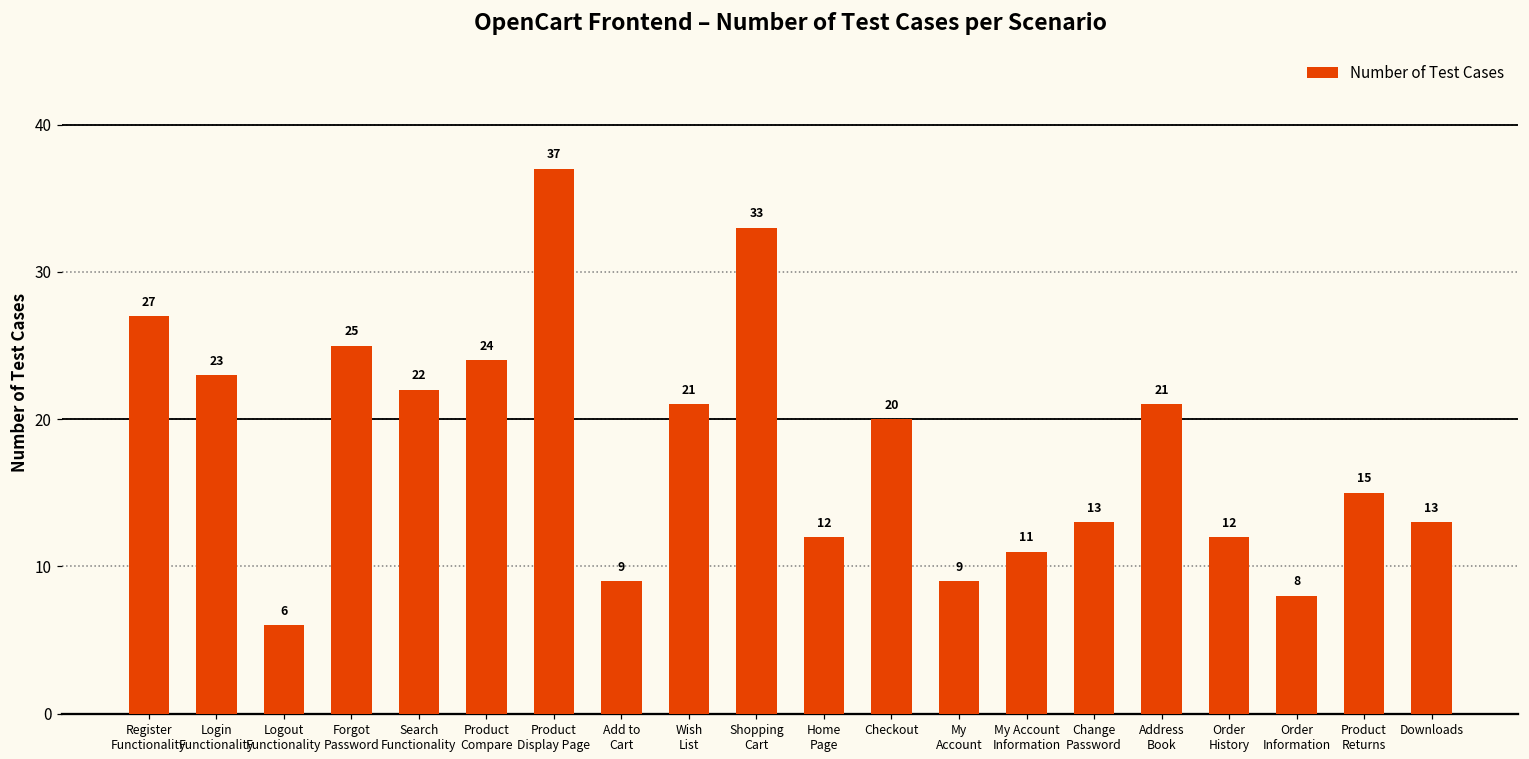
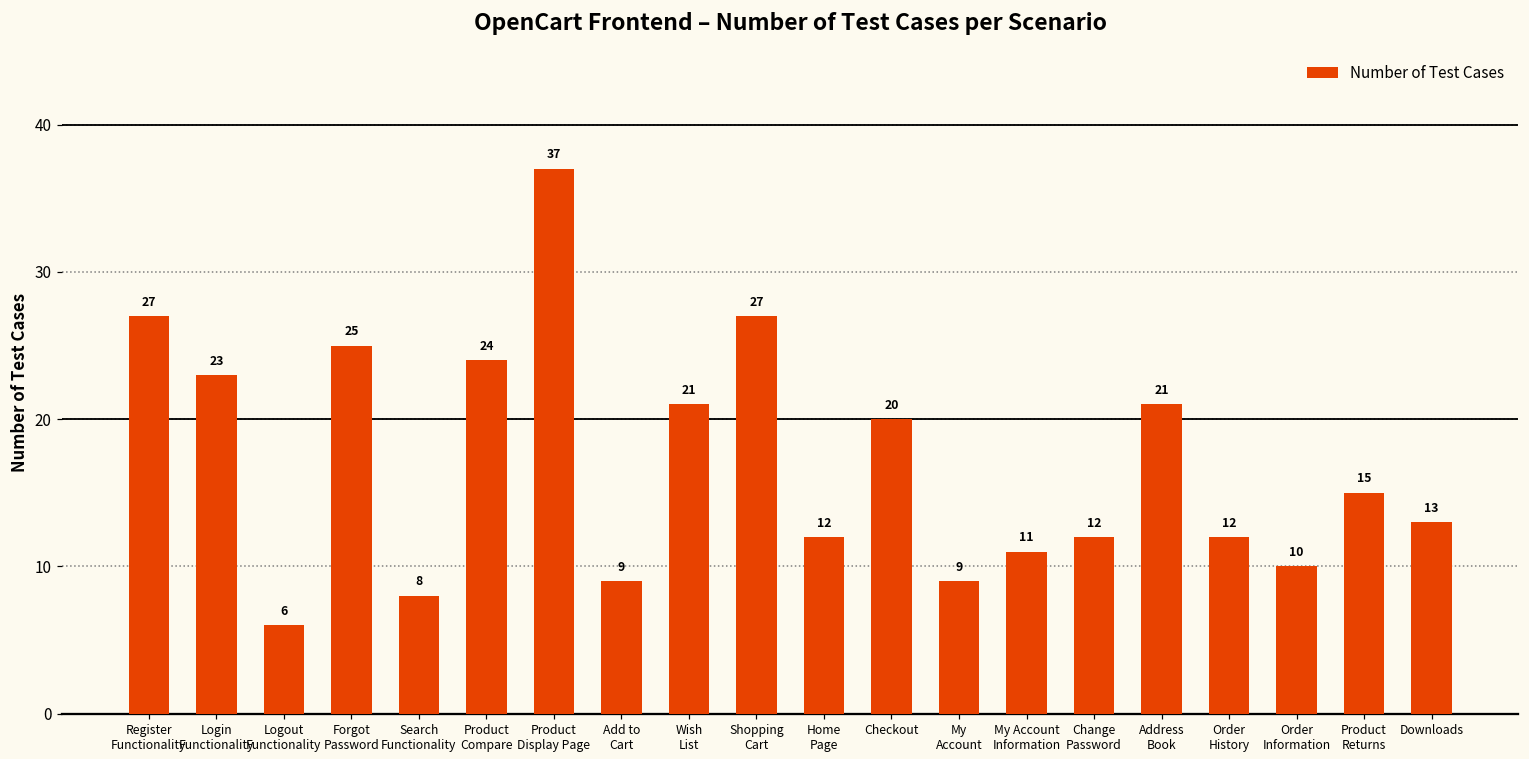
  {
    "Register Functionality": 27,
    "Login Functionality": 23,
    "Logout Functionality": 6,
    "Forgot Password": 25,
-   "Search Functionality": 22,
+   "Search Functionality": 8,
    "Product Compare": 24,
    "Product Display Page": 37,
    "Add to Cart": 9,
    "Wish List": 21,
-   "Shopping Cart": 33,
+   "Shopping Cart": 27,
    "Home Page": 12,
    "Checkout": 20,
    "My Account": 9,
    "My Account Information": 11,
-   "Change Password": 13,
+   "Change Password": 12,
    "Address Book": 21,
    "Order History": 12,
-   "Order Information": 8,
+   "Order Information": 10,
    "Product Returns": 15,
    "Downloads": 13
  }
